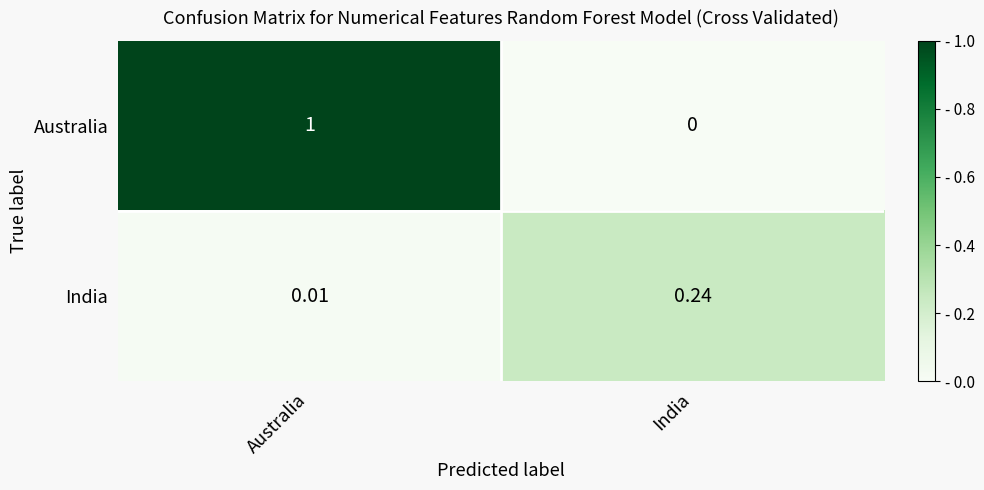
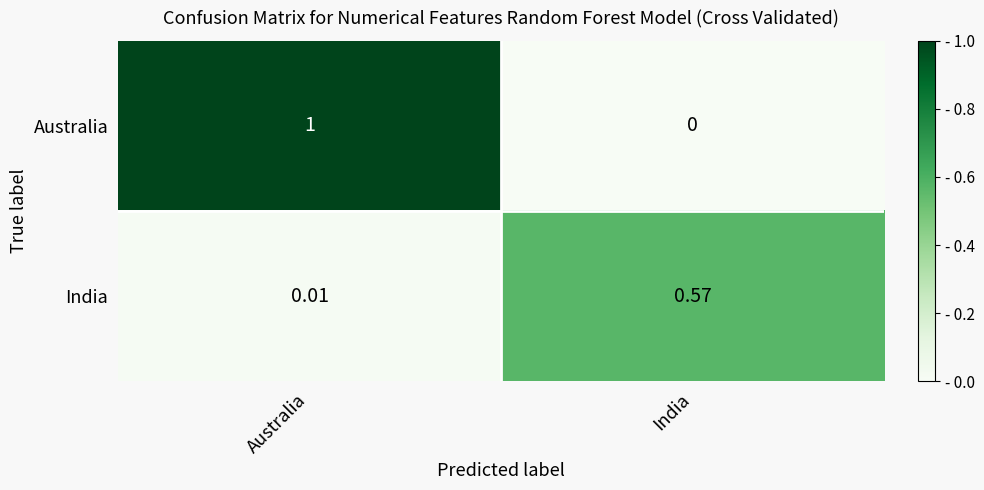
  {
    "Australia": {
      "Australia": 1,
      "India": 0
    },
    "India": {
      "Australia": 0.01,
-     "India": 0.24
+     "India": 0.57
    }
  }
